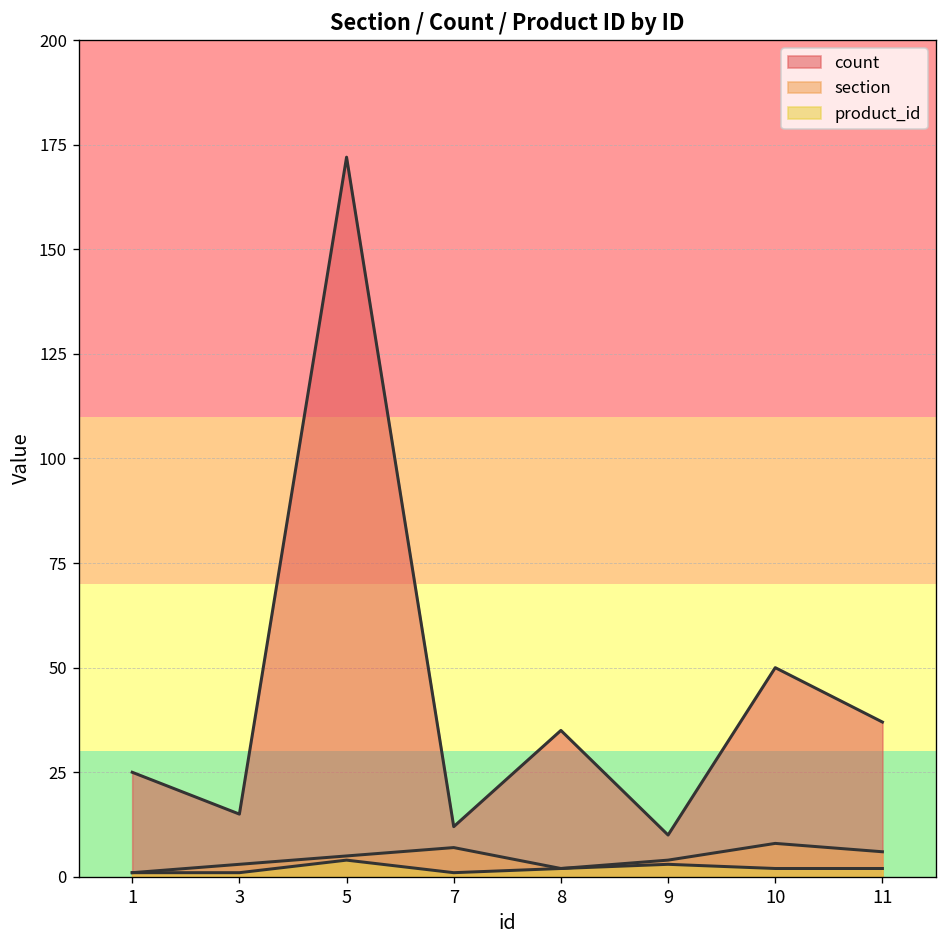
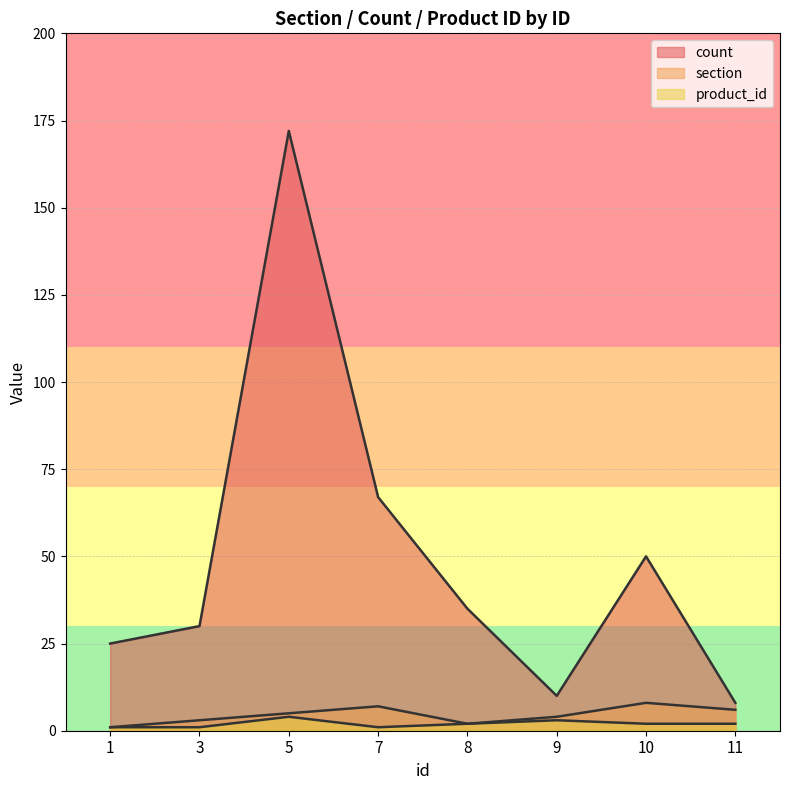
  {
    "count": {
      "1": 25,
-     "3": 15,
+     "3": 30,
      "5": 172,
-     "7": 12,
+     "7": 67,
      "8": 35,
      "9": 10,
      "10": 50,
-     "11": 37
+     "11": 8
    }
  }
